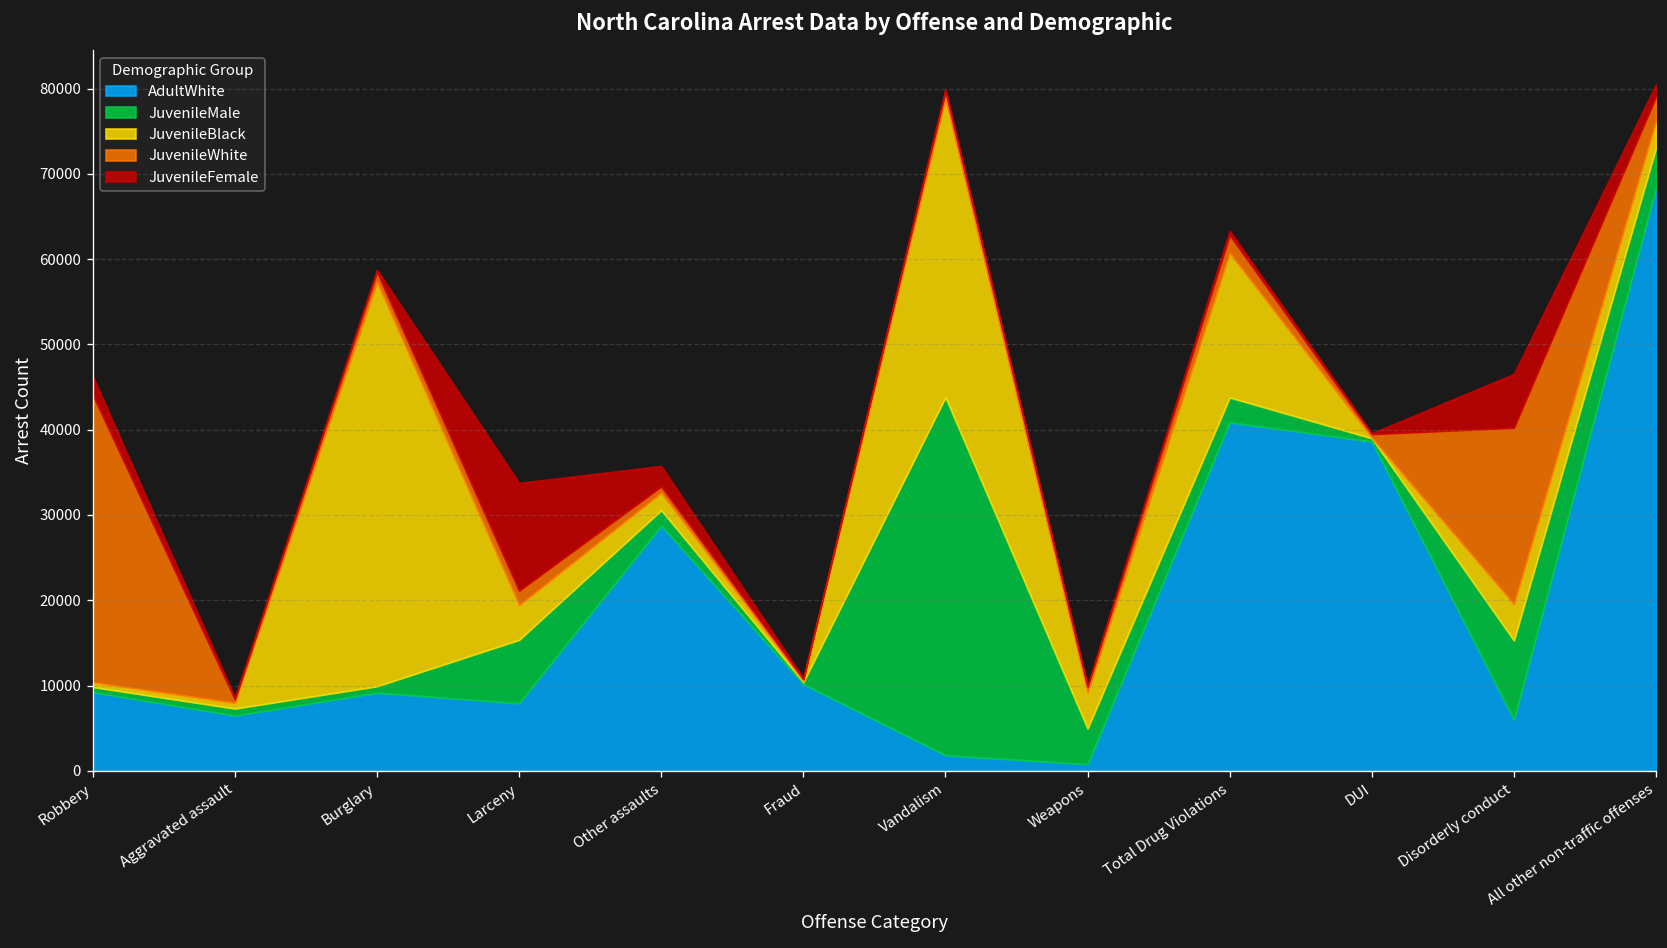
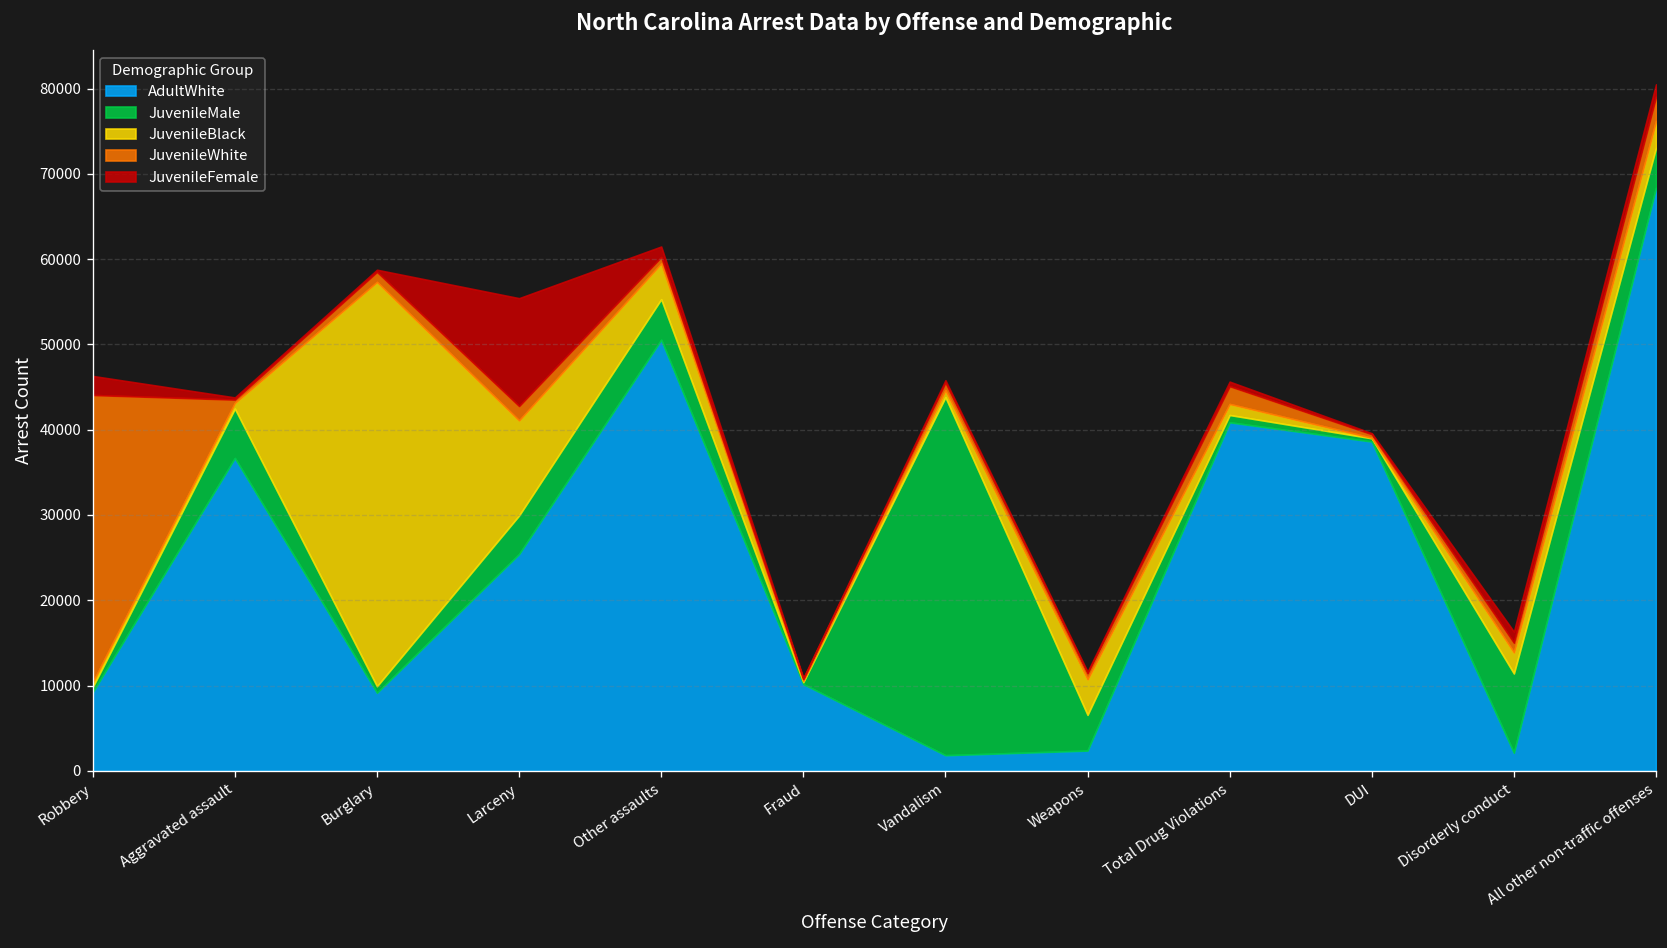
  {
    "AdultWhite": {
      "Robbery": 9000,
-     "Aggravated assault": 6000,
+     "Aggravated assault": 37000,
      "Burglary": 9000,
-     "Larceny": 8000,
-     "Other assaults": 29000,
+     "Larceny": 25000,
+     "Other assaults": 51000,
      "Vandalism": 2000,
-     "Weapons": 1000,
+     "Weapons": 2000,
      "Total Drug Violations": 41000,
      "DUI": 39000,
-     "Disorderly conduct": 6000,
+     "Disorderly conduct": 2000,
      "All other non-traffic offenses": 68000
    },
    "JuvenileMale": {
      "Robbery": 1000,
-     "Aggravated assault": 1000,
+     "Aggravated assault": 6000,
      "Burglary": 1000,
-     "Larceny": 7000,
-     "Other assaults": 2000,
+     "Larceny": 5000,
+     "Other assaults": 5000,
      "Vandalism": 42000,
      "Weapons": 4000,
-     "Total Drug Violations": 3000,
+     "Total Drug Violations": 1000,
      "Disorderly conduct": 9000,
      "All other non-traffic offenses": 5000
    },
    "JuvenileBlack": {
      "Robbery": 1000,
      "Aggravated assault": 1000,
      "Burglary": 47000,
-     "Larceny": 4000,
-     "Other assaults": 2000,
-     "Vandalism": 35000,
+     "Larceny": 11000,
+     "Other assaults": 4000,
+     "Vandalism": 1000,
      "Weapons": 4000,
-     "Total Drug Violations": 17000,
-     "Disorderly conduct": 4000,
+     "Total Drug Violations": 1000,
+     "Disorderly conduct": 2000,
      "All other non-traffic offenses": 3000
    },
    "JuvenileWhite": {
      "Robbery": 34000,
      "Larceny": 2000,
      "Other assaults": 1000,
      "Total Drug Violations": 2000,
-     "Disorderly conduct": 21000,
+     "Disorderly conduct": 1000,
      "All other non-traffic offenses": 3000
    },
    "JuvenileFemale": {
      "Robbery": 2000,
      "Larceny": 13000,
-     "Other assaults": 2000,
+     "Other assaults": 1000,
      "Total Drug Violations": 1000,
-     "Disorderly conduct": 6000,
+     "Disorderly conduct": 1000,
      "All other non-traffic offenses": 1000
    }
  }
